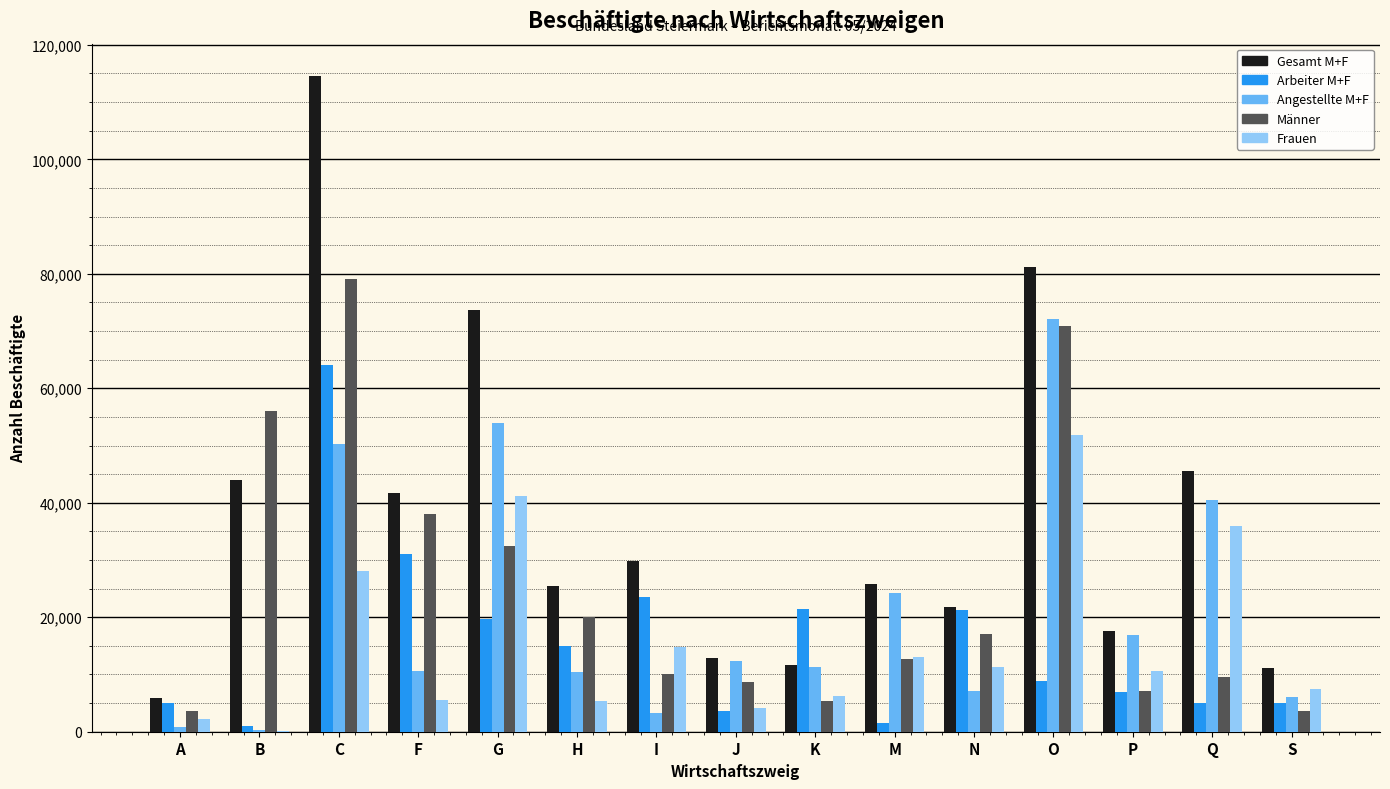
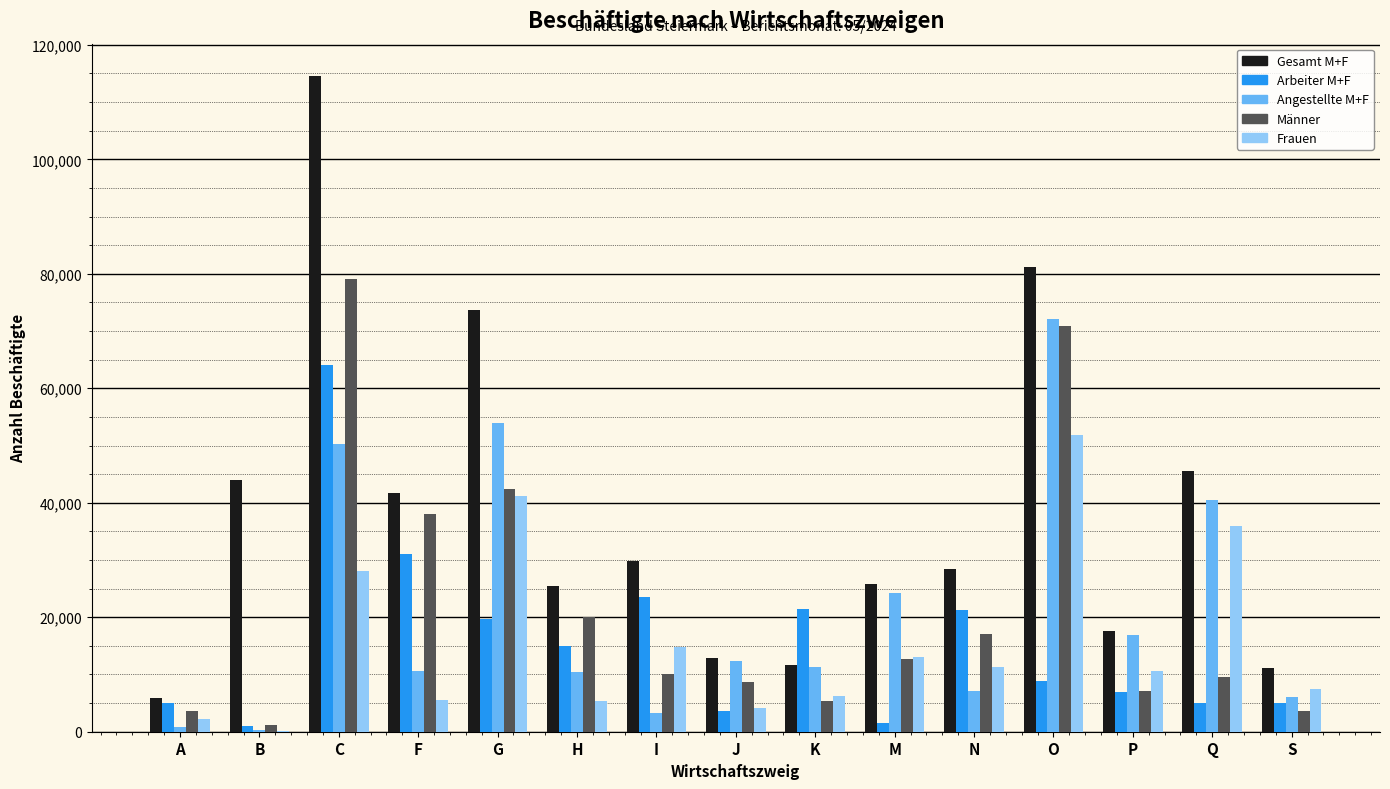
  {
    "Gesamt M+F": {
      "A": "6,000",
      "B": "44,000",
      "C": "114,000",
      "F": "42,000",
      "G": "74,000",
      "H": "25,000",
      "I": "30,000",
      "J": "13,000",
      "K": "12,000",
      "M": "26,000",
-     "N": "22,000",
+     "N": "28,000",
      "O": "81,000",
      "P": "18,000",
      "Q": "46,000",
      "S": "11,000"
    },
    "Arbeiter M+F": {
      "A": "5,000",
      "B": "1,000",
      "C": "64,000",
      "F": "31,000",
      "G": "20,000",
      "H": "15,000",
      "I": "24,000",
      "J": "4,000",
      "K": "21,000",
      "M": "2,000",
      "N": "21,000",
      "O": "9,000",
      "P": "7,000",
      "Q": "5,000",
      "S": "5,000"
    },
    "Männer": {
      "A": "4,000",
-     "B": "56,000",
+     "B": "1,000",
      "C": "79,000",
      "F": "38,000",
-     "G": "32,000",
+     "G": "42,000",
      "H": "20,000",
      "I": "10,000",
      "J": "9,000",
      "K": "5,000",
      "M": "13,000",
      "N": "17,000",
      "O": "71,000",
      "P": "7,000",
      "Q": "10,000",
      "S": "4,000"
    }
  }
